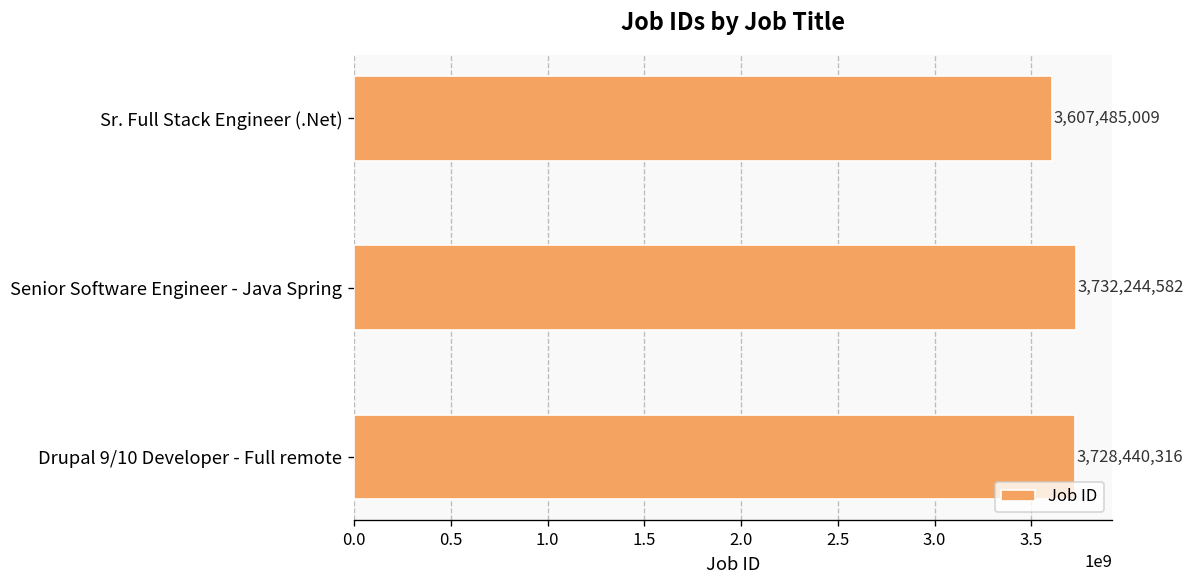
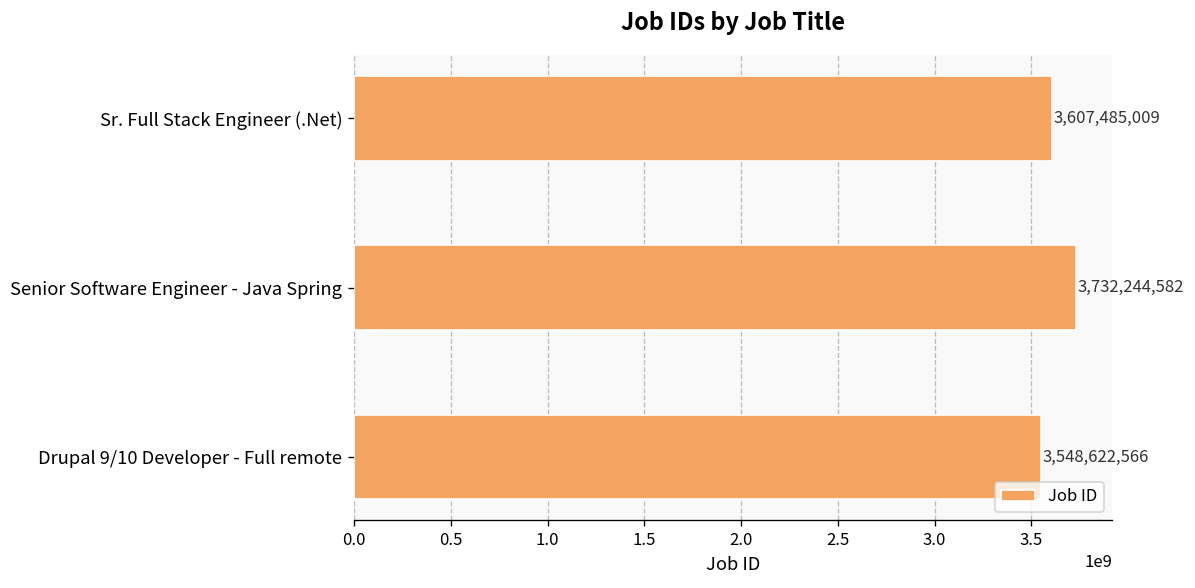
  {
    "Sr. Full Stack Engineer (.Net)": "3,607,485,009",
    "Senior Software Engineer - Java Spring": "3,732,244,582",
-   "Drupal 9/10 Developer - Full remote": "3,728,440,316"
+   "Drupal 9/10 Developer - Full remote": "3,548,622,566"
  }
